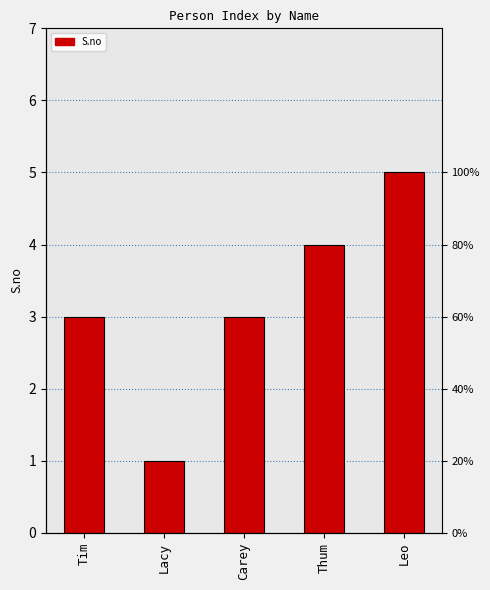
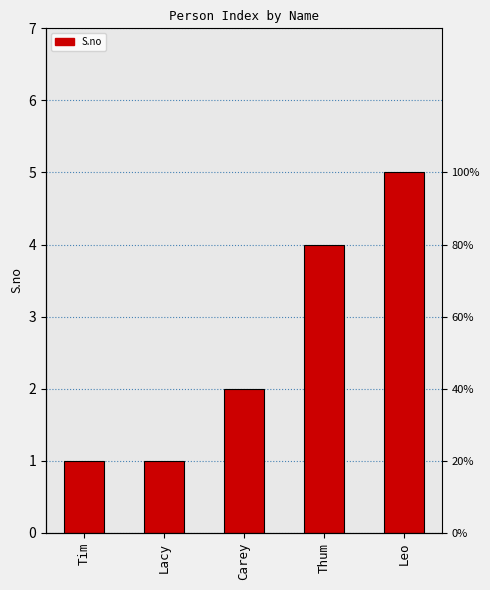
  {
-   "Tim": 3,
+   "Tim": 1,
    "Lacy": 1,
-   "Carey": 3,
+   "Carey": 2,
    "Thum": 4,
    "Leo": 5
  }
